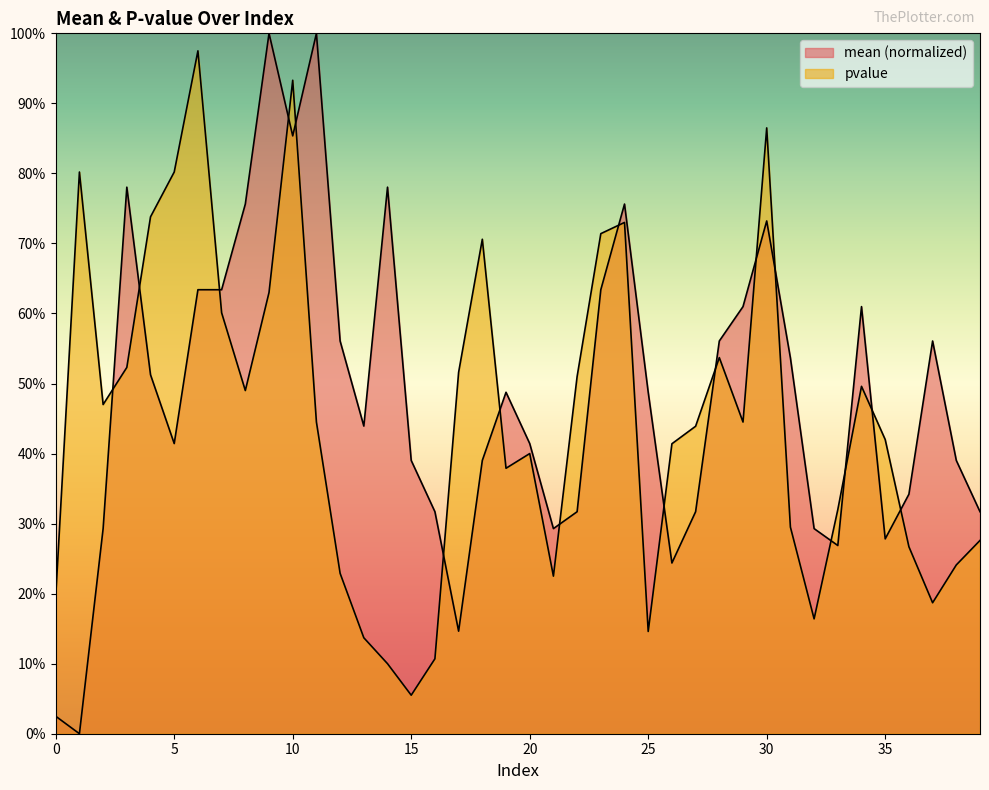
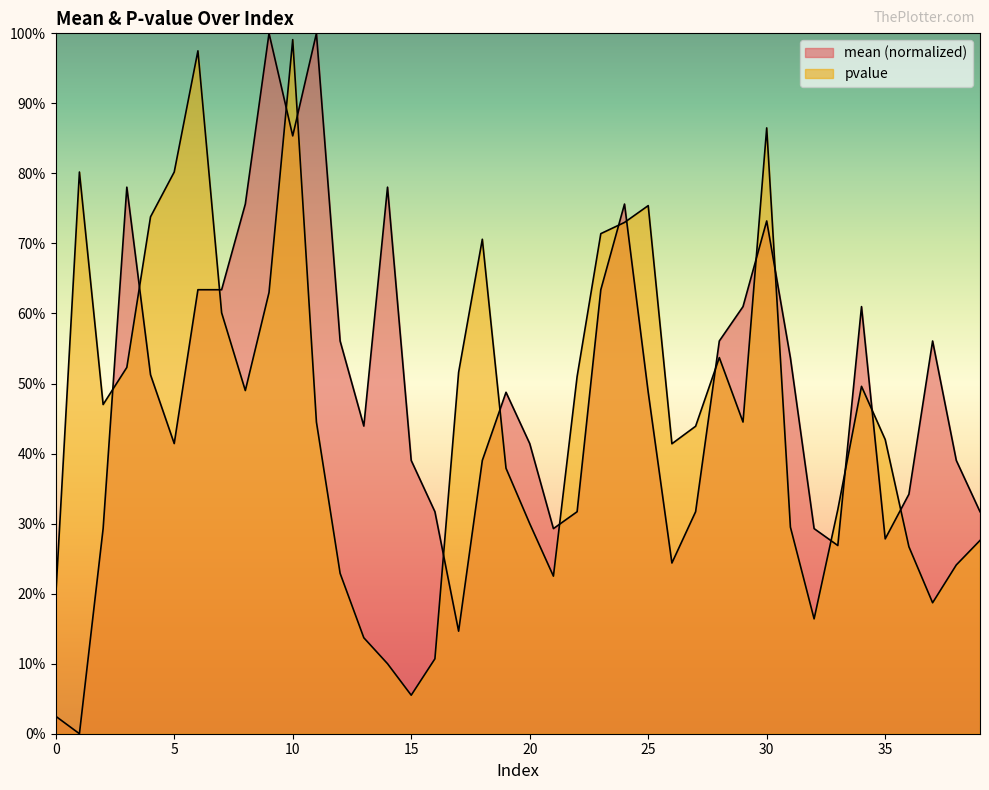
  {
    "mean (normalized)": {
      "0": "2%",
      "5": "41%",
      "10": "85%",
      "15": "39%",
      "20": "41%",
      "25": "49%",
      "30": "73%",
      "35": "28%"
    },
    "pvalue": {
      "0": "20%",
      "5": "80%",
-     "10": "93%",
+     "10": "99%",
      "15": "6%",
-     "20": "40%",
-     "25": "15%",
+     "20": "30%",
+     "25": "75%",
      "30": "87%",
      "35": "42%"
    }
  }
